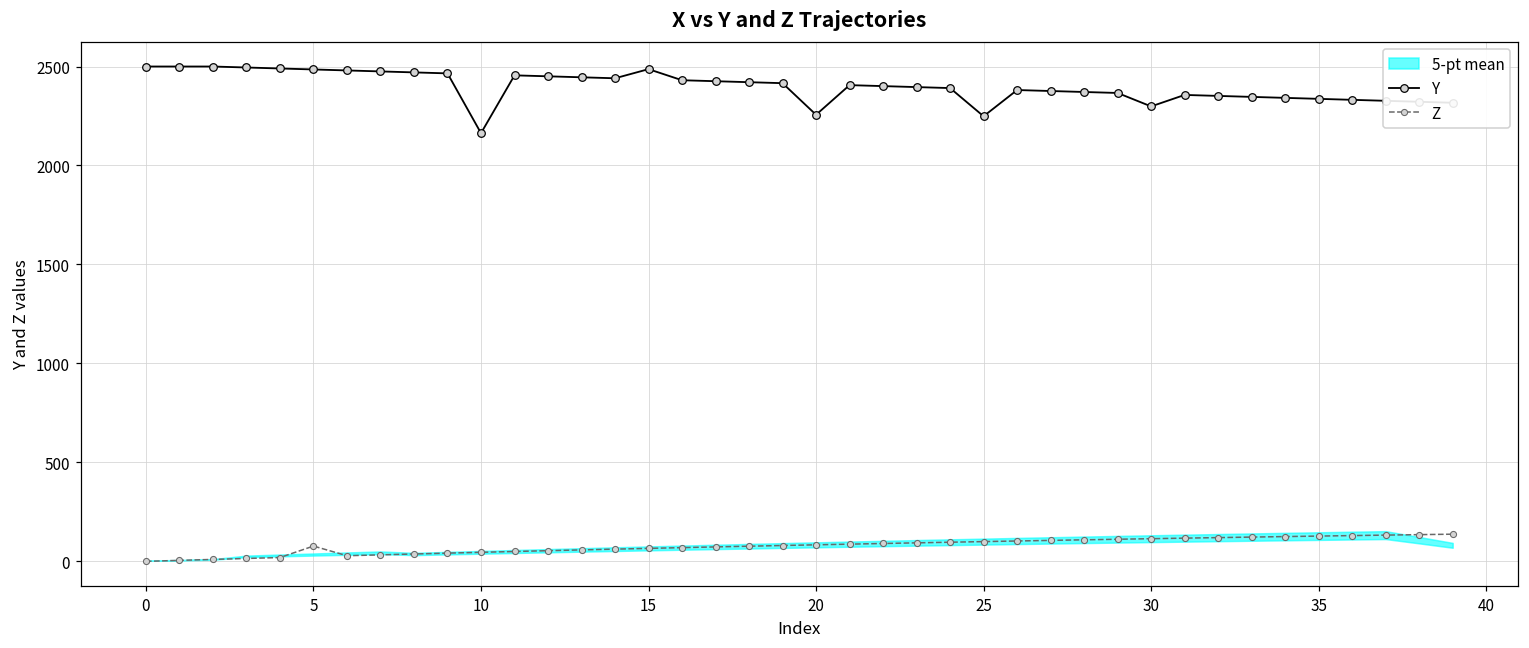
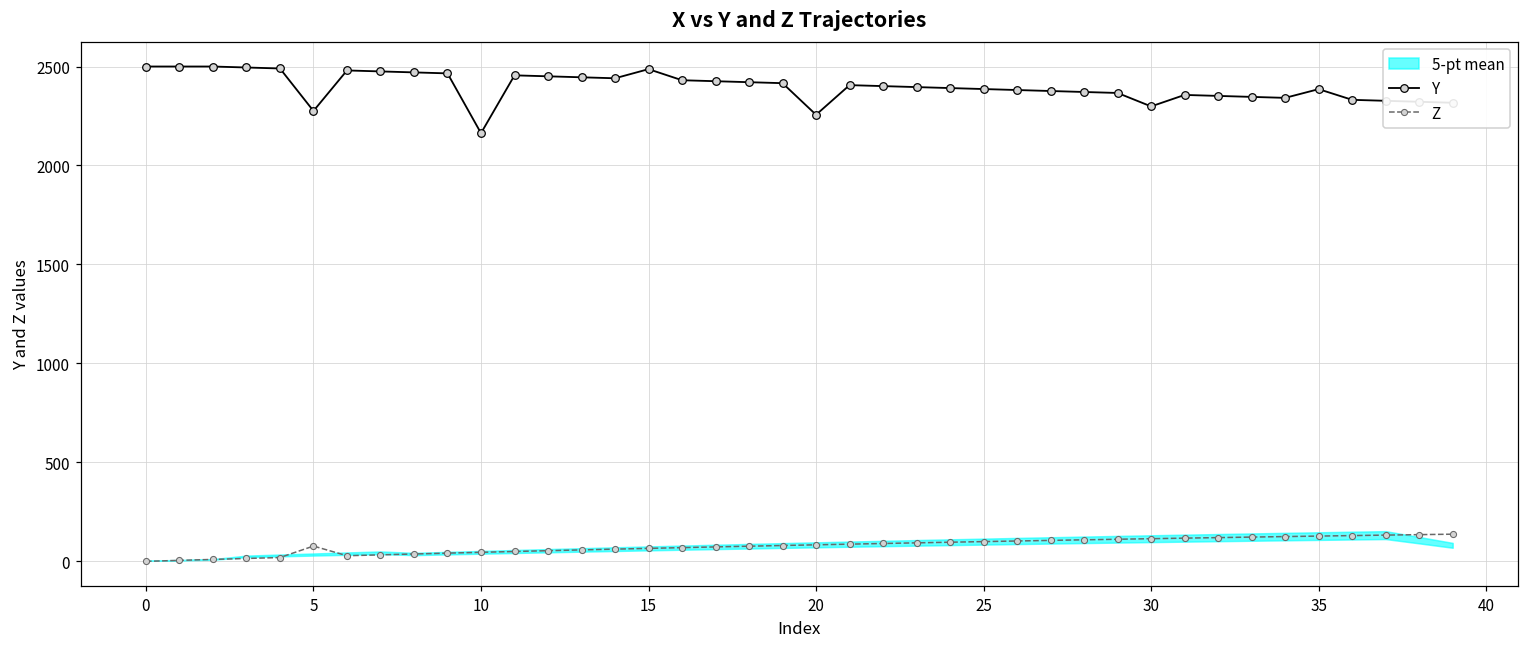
  {
    "Y": {
      "0": 2500,
-     "5": 2490,
+     "5": 2280,
      "10": 2160,
      "15": 2490,
      "20": 2260,
-     "25": 2250,
+     "25": 2390,
      "30": 2300,
-     "35": 2340
+     "35": 2390
    },
    "Z": {
      "5": 80,
      "25": 100,
      "30": 110,
      "35": 130
    }
  }
